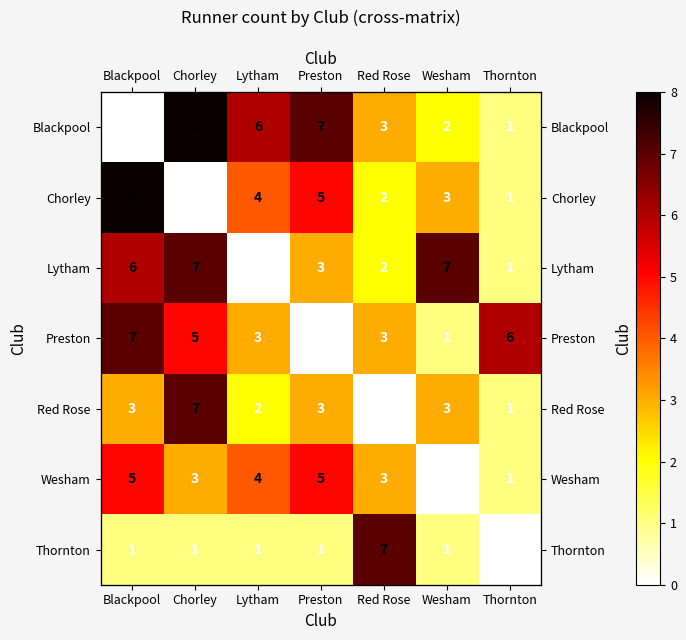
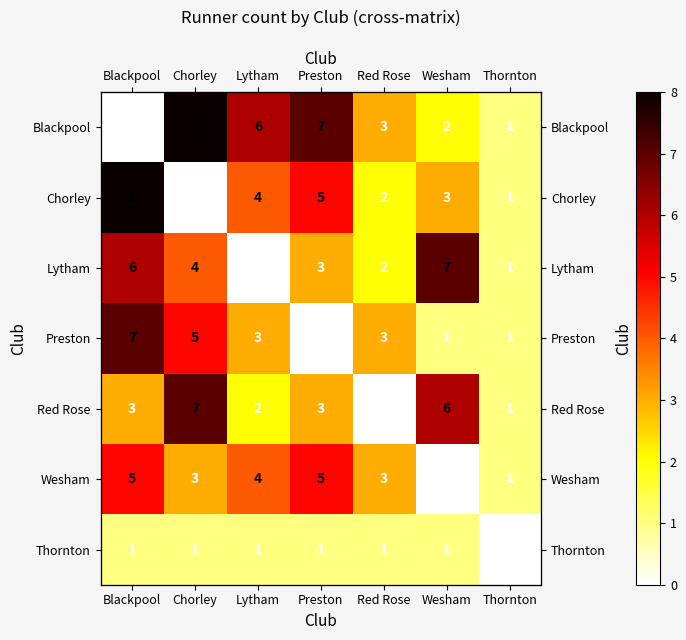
  {
    "Blackpool": {
      "Lytham": 6,
      "Preston": 7,
      "Red Rose": 3,
      "Wesham": 2,
      "Thornton": 1
    },
    "Chorley": {
      "Lytham": 4,
      "Preston": 5,
      "Red Rose": 2,
      "Wesham": 3,
      "Thornton": 1
    },
    "Lytham": {
      "Blackpool": 6,
-     "Chorley": 7,
+     "Chorley": 4,
      "Preston": 3,
      "Red Rose": 2,
      "Wesham": 7,
      "Thornton": 1
    },
    "Preston": {
      "Blackpool": 7,
      "Chorley": 5,
      "Lytham": 3,
      "Red Rose": 3,
      "Wesham": 1,
-     "Thornton": 6
+     "Thornton": 1
    },
    "Red Rose": {
      "Blackpool": 3,
      "Chorley": 7,
      "Lytham": 2,
      "Preston": 3,
-     "Wesham": 3,
+     "Wesham": 6,
      "Thornton": 1
    },
    "Wesham": {
      "Blackpool": 5,
      "Chorley": 3,
      "Lytham": 4,
      "Preston": 5,
      "Red Rose": 3,
      "Thornton": 1
    },
    "Thornton": {
      "Blackpool": 1,
      "Chorley": 1,
      "Lytham": 1,
      "Preston": 1,
-     "Red Rose": 7,
+     "Red Rose": 1,
      "Wesham": 1
    }
  }
